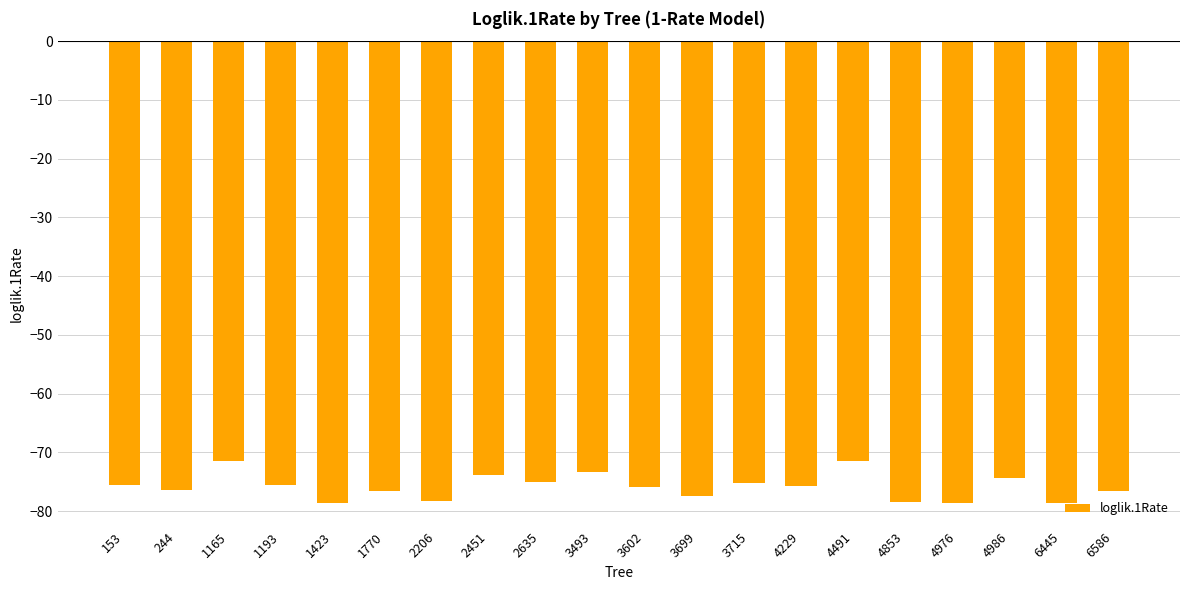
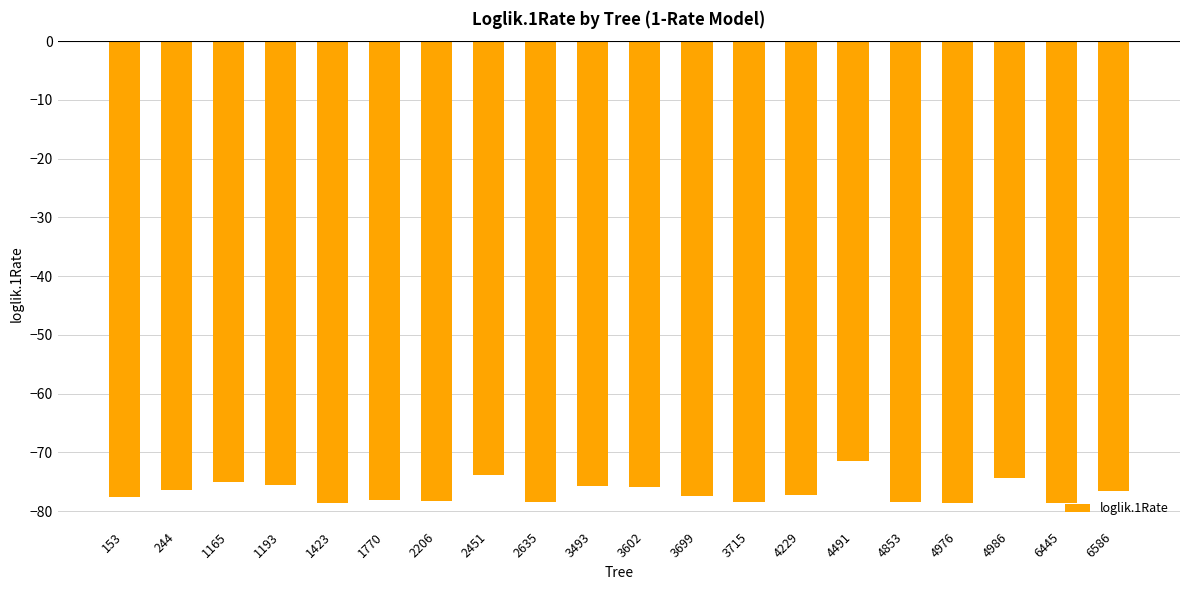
  {
-   "153": -76,
+   "153": -78,
    "244": -76,
-   "1165": -71,
+   "1165": -75,
    "1193": -76,
    "1423": -79,
-   "1770": -77,
+   "1770": -78,
    "2206": -78,
    "2451": -74,
-   "2635": -75,
-   "3493": -73,
+   "2635": -78,
+   "3493": -76,
    "3602": -76,
    "3699": -77,
-   "3715": -75,
-   "4229": -76,
+   "3715": -78,
+   "4229": -77,
    "4491": -71,
    "4853": -78,
    "4976": -79,
    "4986": -74,
    "6445": -79,
    "6586": -77
  }
